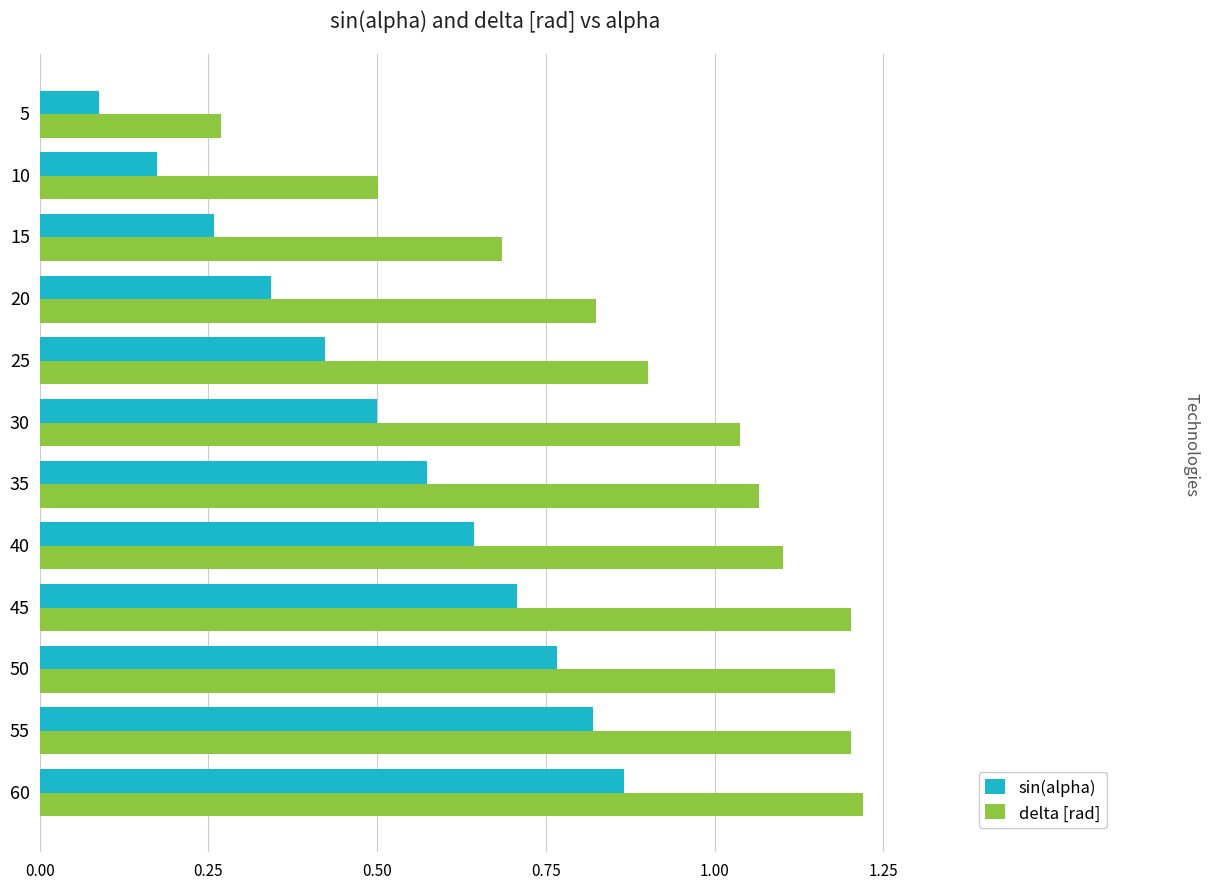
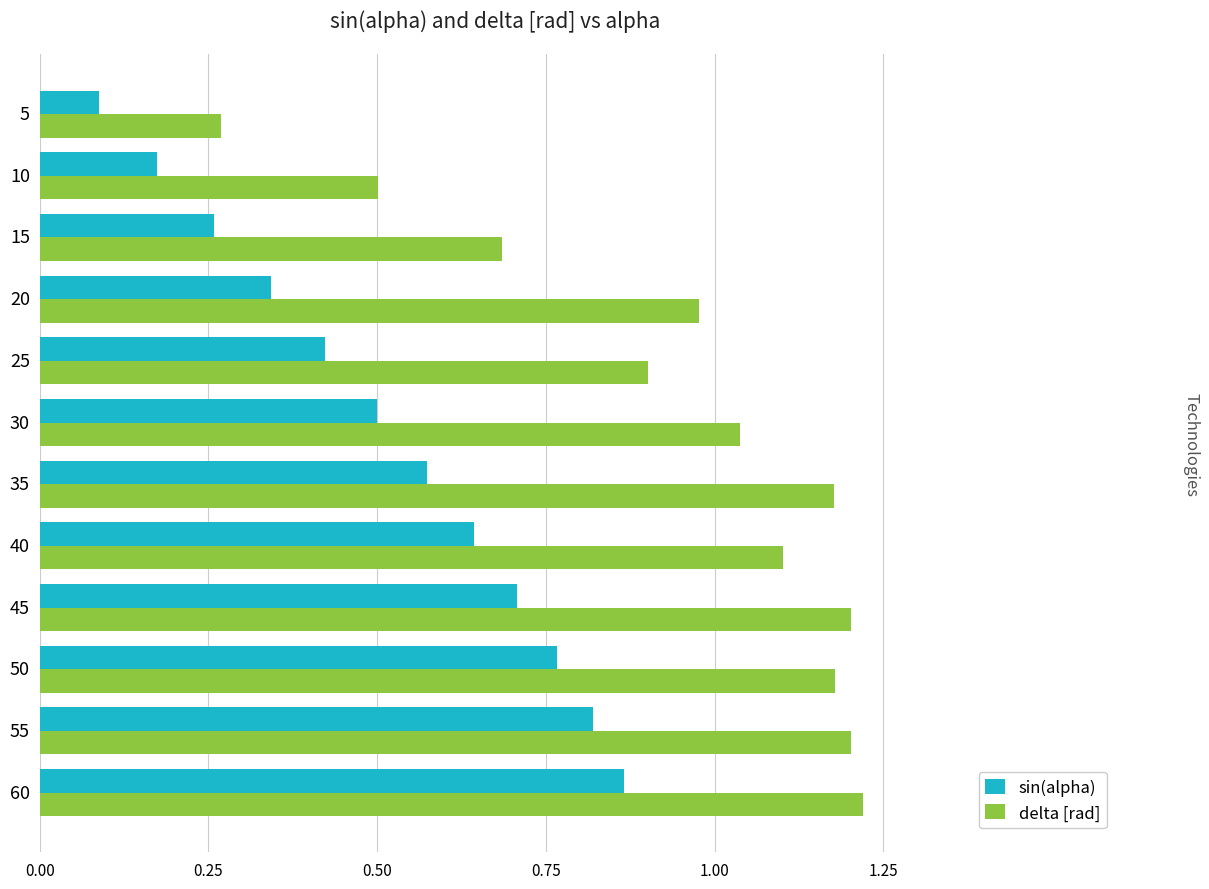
  {
    "sin(alpha)": {
      "5": 0.09,
      "10": 0.17,
      "15": 0.26,
      "20": 0.34,
      "25": 0.42,
      "30": 0.50,
      "35": 0.57,
      "40": 0.64,
      "45": 0.71,
      "50": 0.77,
      "55": 0.82,
      "60": 0.87
    },
    "delta [rad]": {
      "5": 0.27,
      "10": 0.50,
      "15": 0.68,
-     "20": 0.82,
+     "20": 0.98,
      "25": 0.90,
      "30": 1.04,
-     "35": 1.07,
+     "35": 1.18,
      "40": 1.10,
      "45": 1.20,
      "50": 1.18,
      "55": 1.20,
      "60": 1.22
    }
  }
